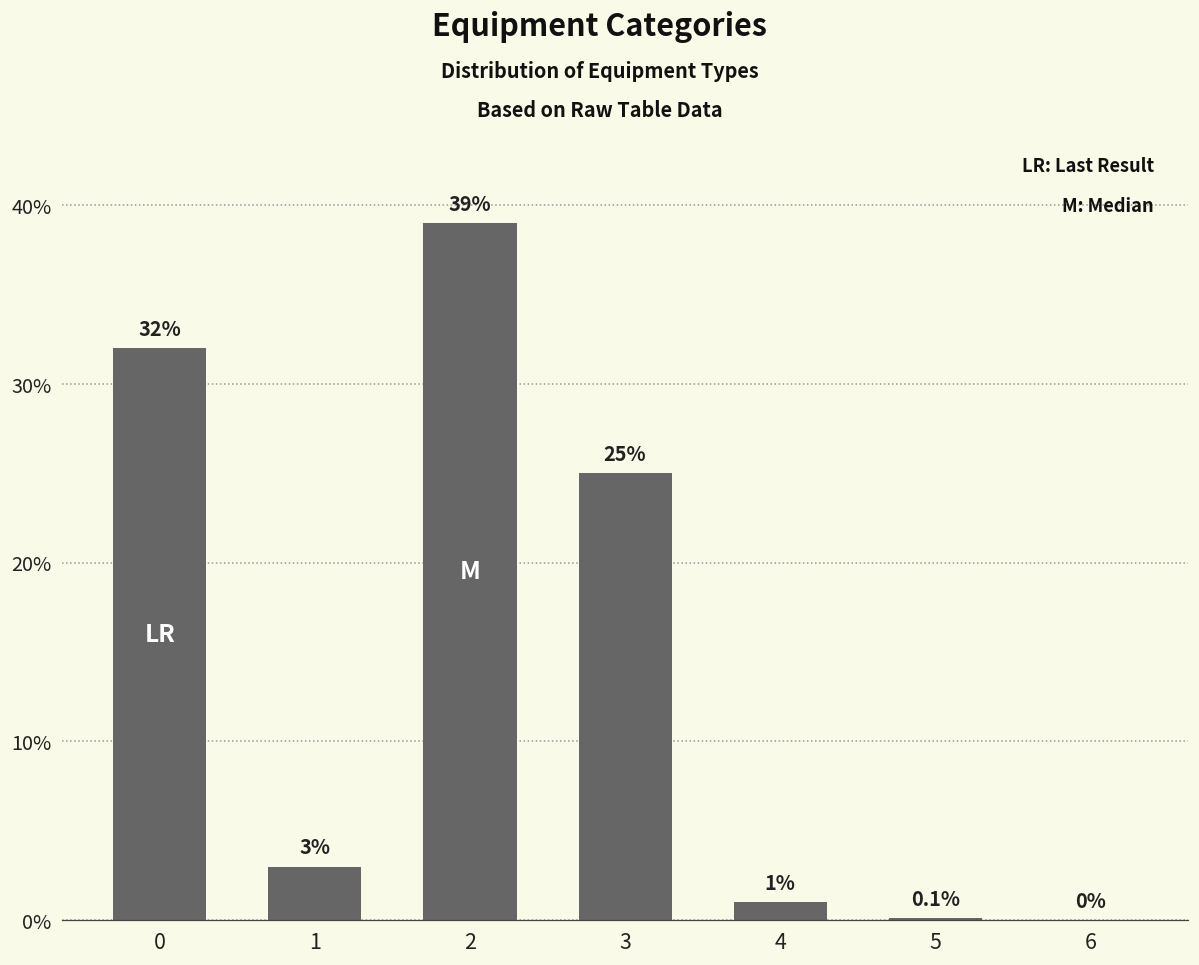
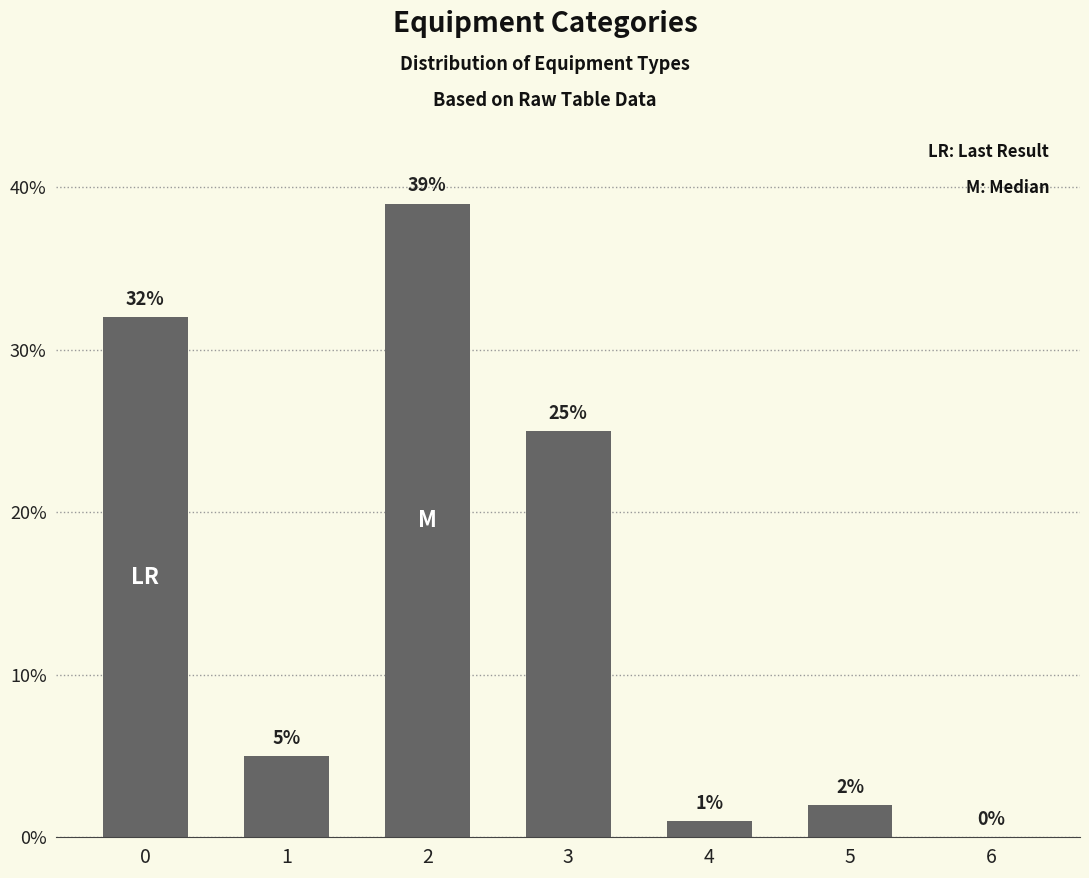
  {
    "0": "32%",
-   "1": "3%",
+   "1": "5%",
    "2": "39%",
    "3": "25%",
    "4": "1%",
-   "5": "0.1%",
+   "5": "2%",
    "6": "0%"
  }
